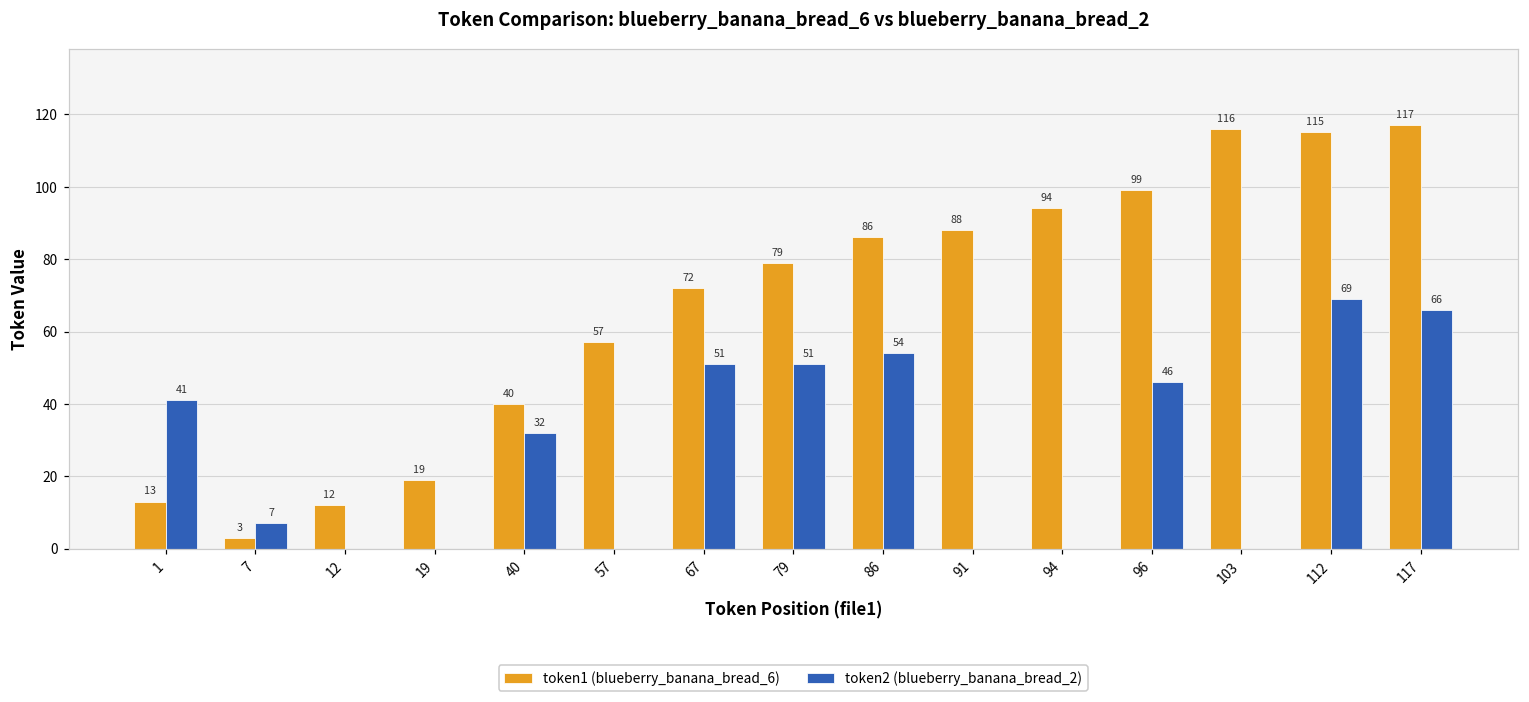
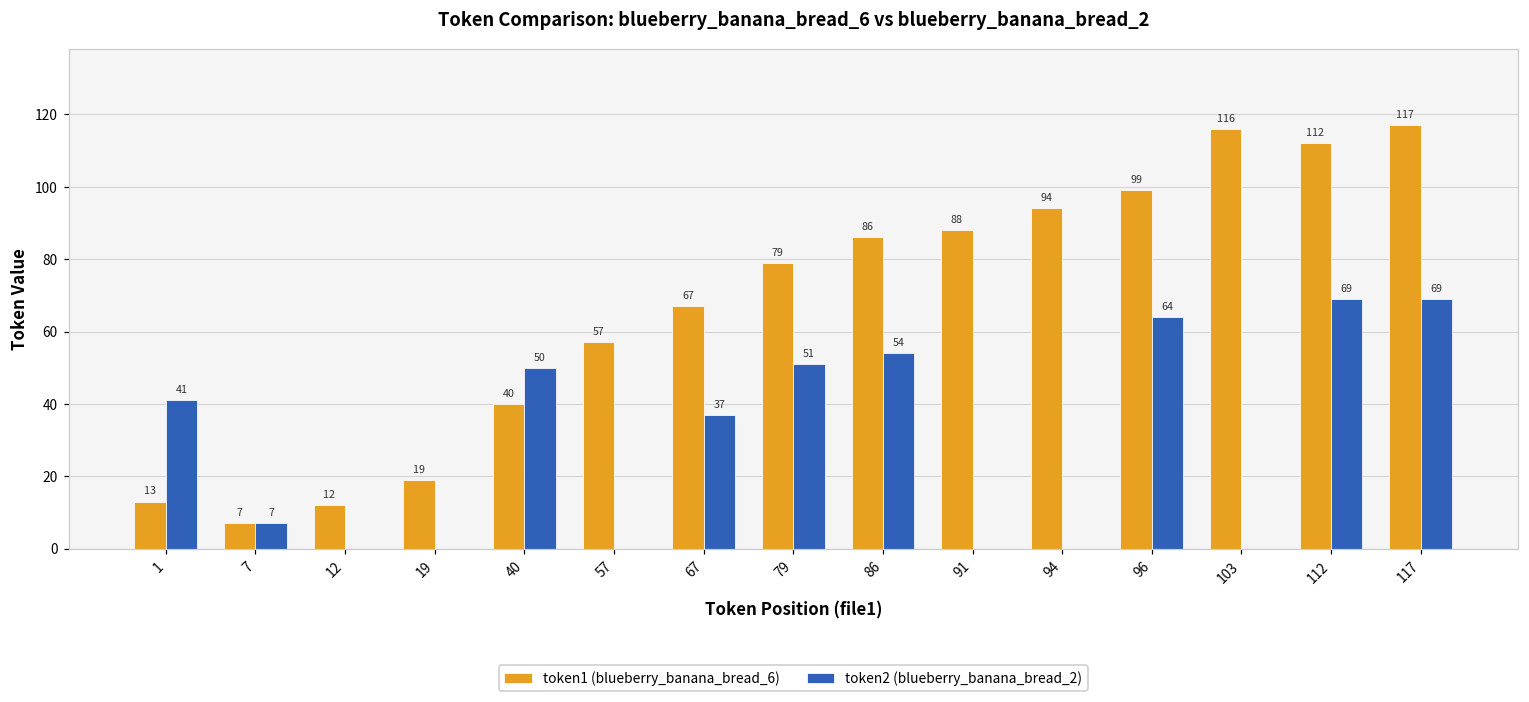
  {
    "token1 (blueberry_banana_bread_6)": {
      "1": 13,
-     "7": 3,
+     "7": 7,
      "12": 12,
      "19": 19,
      "40": 40,
      "57": 57,
-     "67": 72,
+     "67": 67,
      "79": 79,
      "86": 86,
      "91": 88,
      "94": 94,
      "96": 99,
      "103": 116,
-     "112": 115,
+     "112": 112,
      "117": 117
    },
    "token2 (blueberry_banana_bread_2)": {
      "1": 41,
      "7": 7,
-     "40": 32,
-     "67": 51,
+     "40": 50,
+     "67": 37,
      "79": 51,
      "86": 54,
-     "96": 46,
+     "96": 64,
      "112": 69,
-     "117": 66
+     "117": 69
    }
  }
